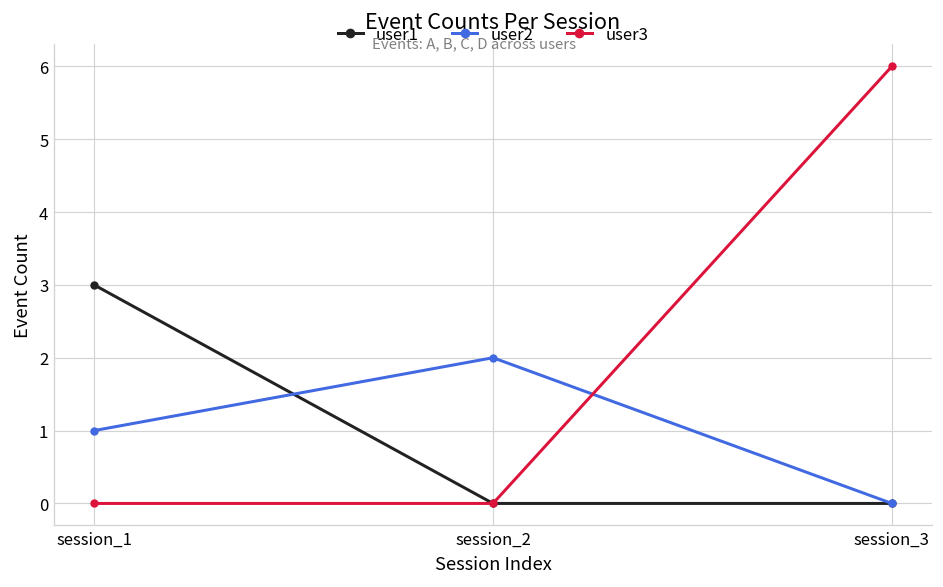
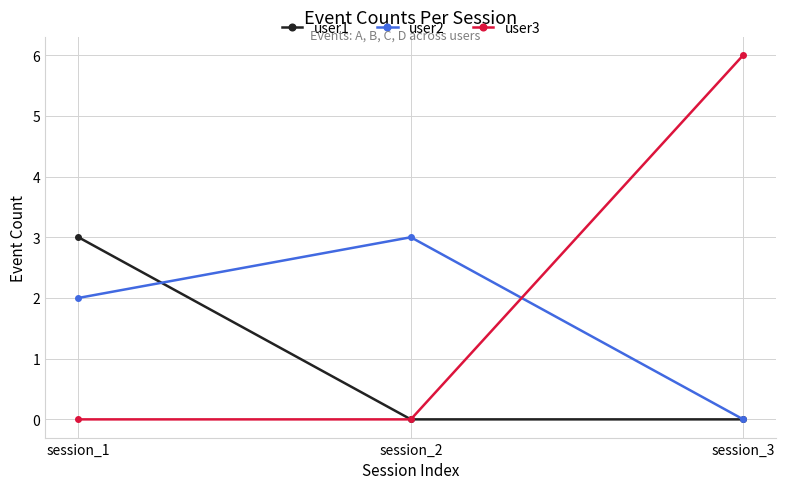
  {
    "user1": {
      "session_1": 3
    },
    "user2": {
-     "session_1": 1,
-     "session_2": 2
+     "session_1": 2,
+     "session_2": 3
    },
    "user3": {
      "session_1": 0,
      "session_3": 6
    }
  }
